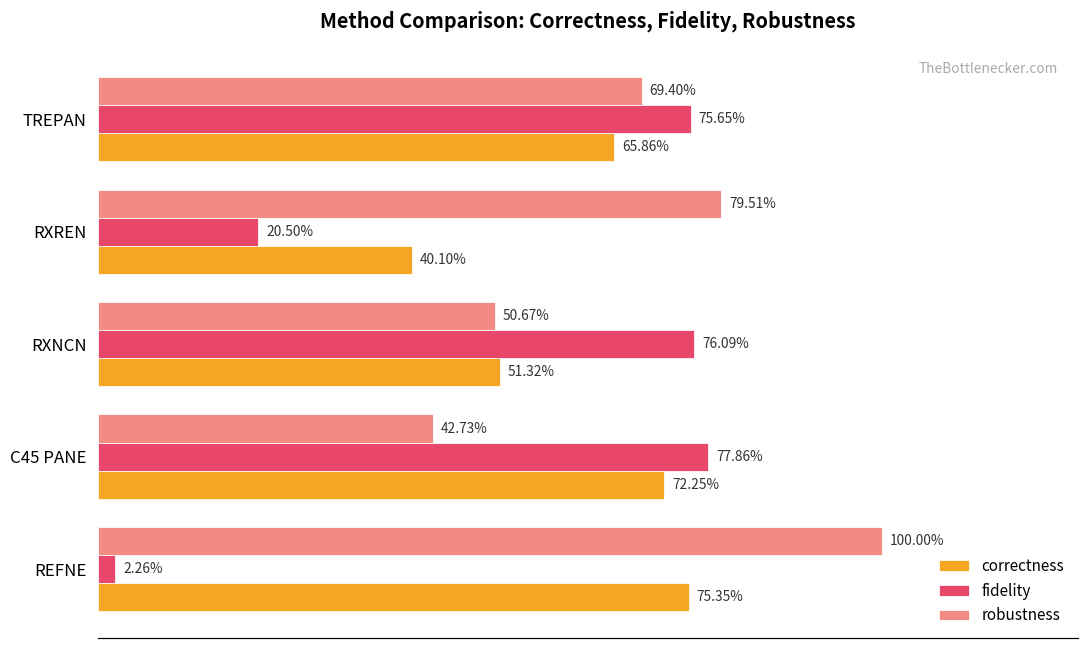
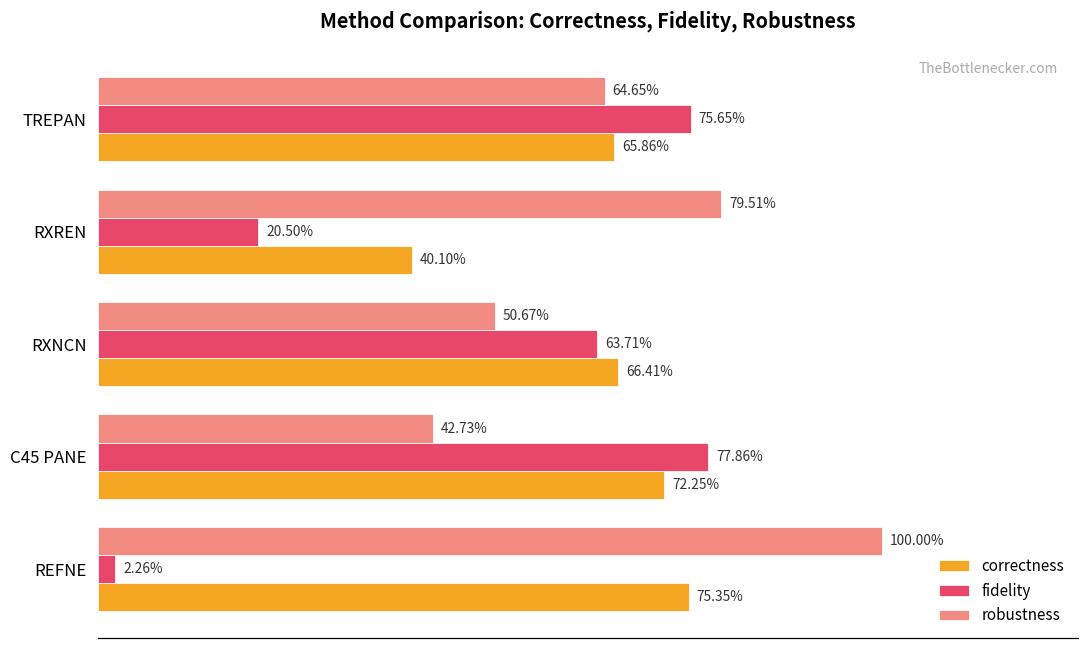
  {
    "correctness": {
      "TREPAN": "65.86%",
      "RXREN": "40.10%",
-     "RXNCN": "51.32%",
+     "RXNCN": "66.41%",
      "C45 PANE": "72.25%",
      "REFNE": "75.35%"
    },
    "fidelity": {
      "TREPAN": "75.65%",
      "RXREN": "20.50%",
-     "RXNCN": "76.09%",
+     "RXNCN": "63.71%",
      "C45 PANE": "77.86%",
      "REFNE": "2.26%"
    },
    "robustness": {
-     "TREPAN": "69.40%",
+     "TREPAN": "64.65%",
      "RXREN": "79.51%",
      "RXNCN": "50.67%",
      "C45 PANE": "42.73%",
      "REFNE": "100.00%"
    }
  }
